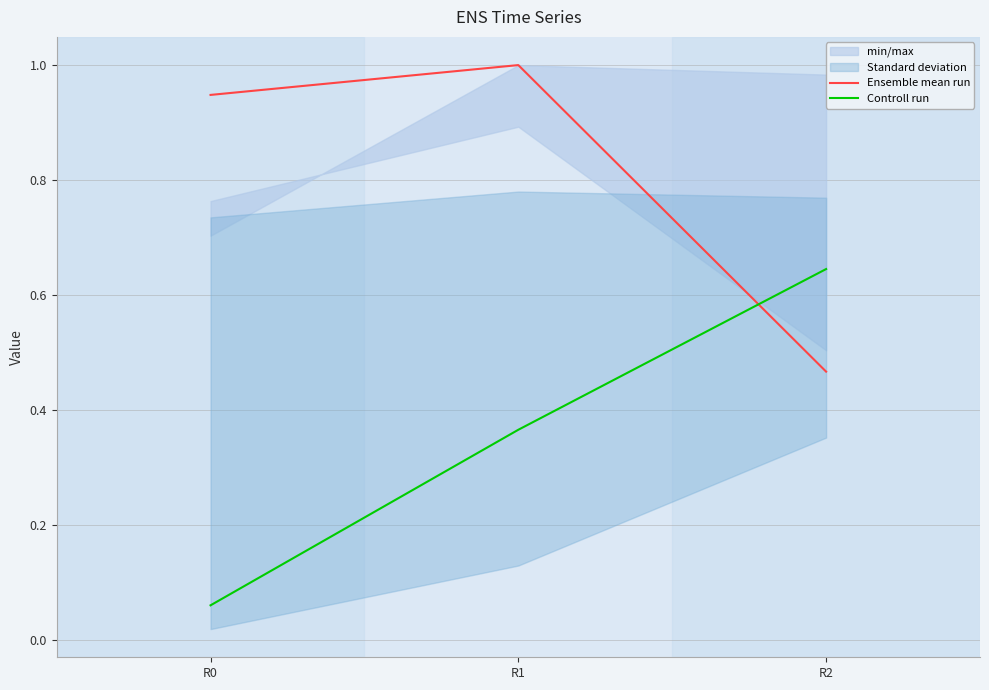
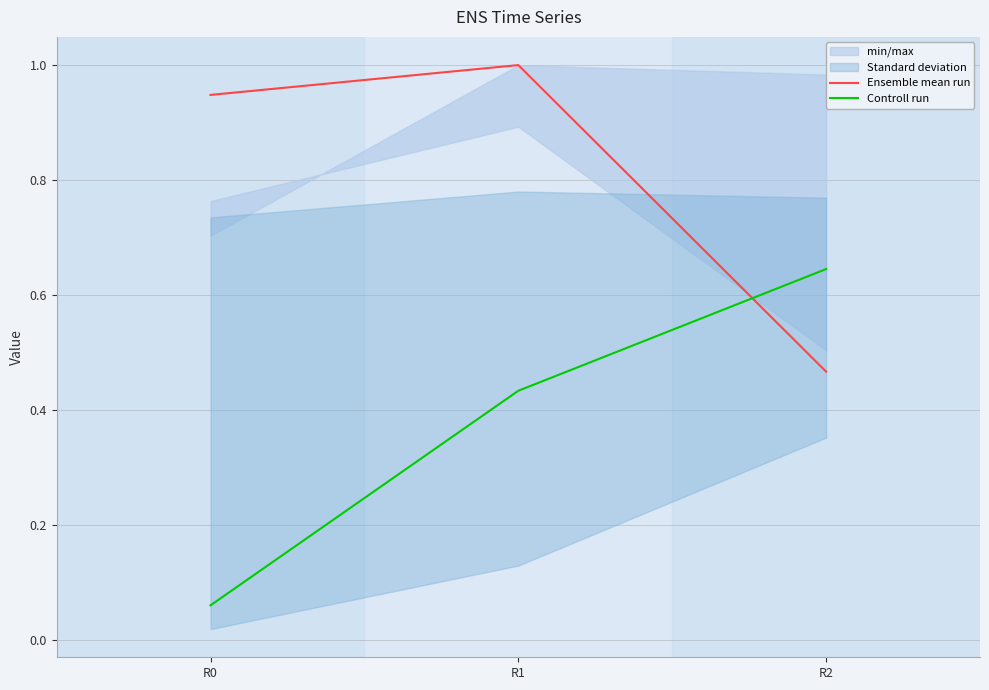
  {
    "Ensemble mean run": {
      "R0": 0.95,
      "R2": 0.47
    },
    "Controll run": {
      "R0": 0.06,
-     "R1": 0.37,
+     "R1": 0.43,
      "R2": 0.64
    }
  }
